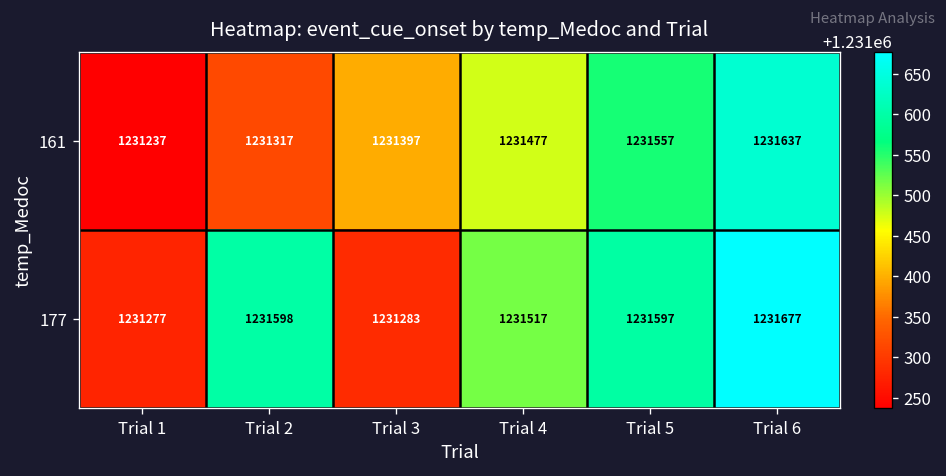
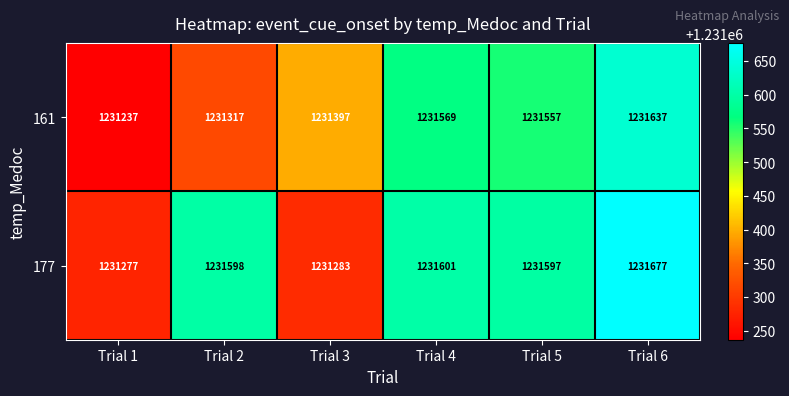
  {
    "161": {
      "Trial 1": 1231237,
      "Trial 2": 1231317,
      "Trial 3": 1231397,
-     "Trial 4": 1231477,
+     "Trial 4": 1231569,
      "Trial 5": 1231557,
      "Trial 6": 1231637
    },
    "177": {
      "Trial 1": 1231277,
      "Trial 2": 1231598,
      "Trial 3": 1231283,
-     "Trial 4": 1231517,
+     "Trial 4": 1231601,
      "Trial 5": 1231597,
      "Trial 6": 1231677
    }
  }
